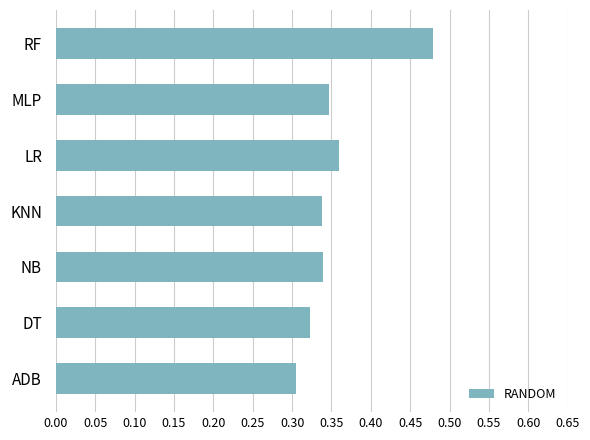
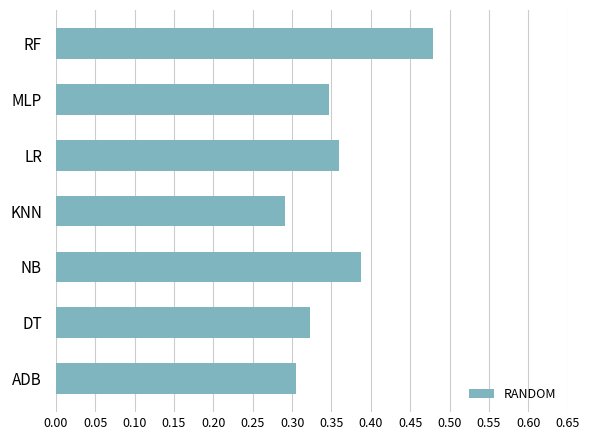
  {
    "RF": 0.48,
    "MLP": 0.35,
    "LR": 0.36,
-   "KNN": 0.34,
-   "NB": 0.34,
+   "KNN": 0.29,
+   "NB": 0.39,
    "DT": 0.32,
    "ADB": 0.30
  }
